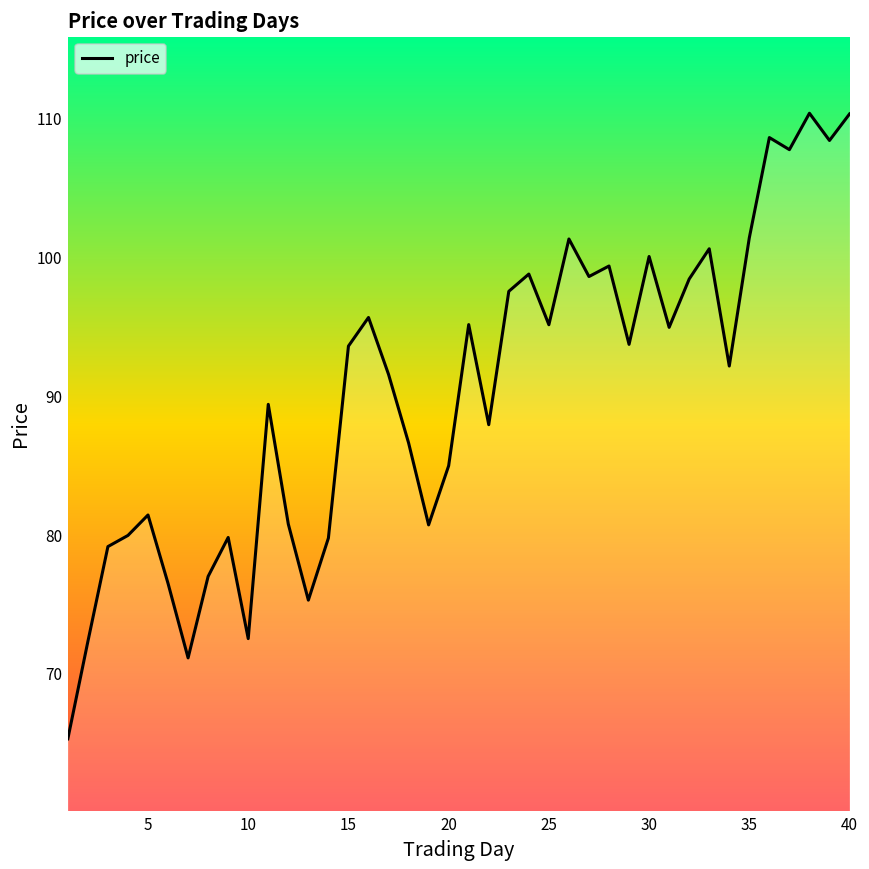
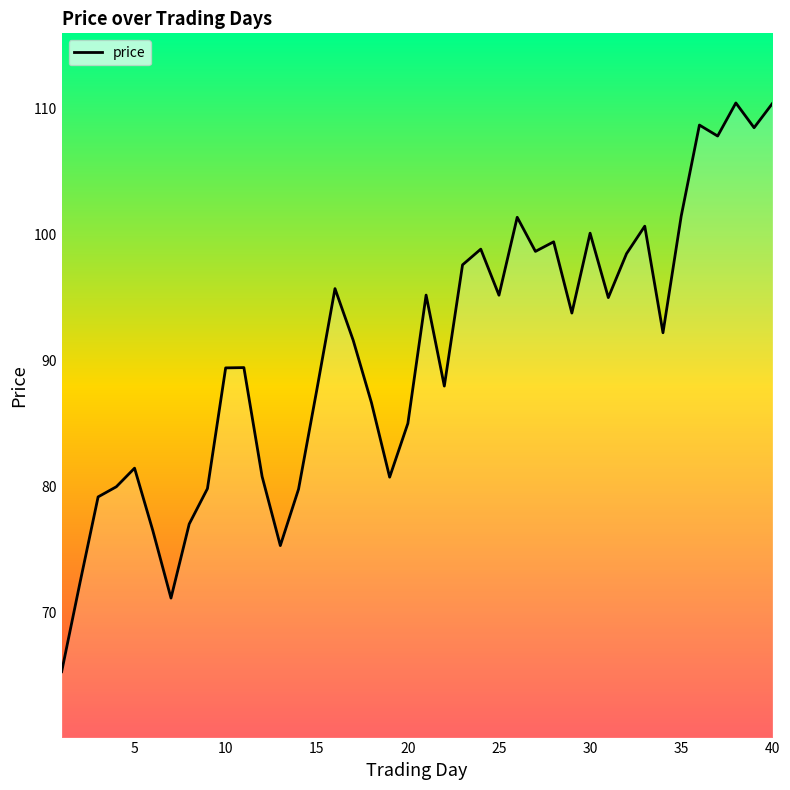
  {
    "5": 81.5,
-   "10": 72.5,
-   "15": 93.6,
+   "10": 89.4,
+   "15": 87.6,
    "20": 85.0,
    "25": 95.2,
    "30": 100.1,
    "35": 101.4,
    "40": 110.4
  }
